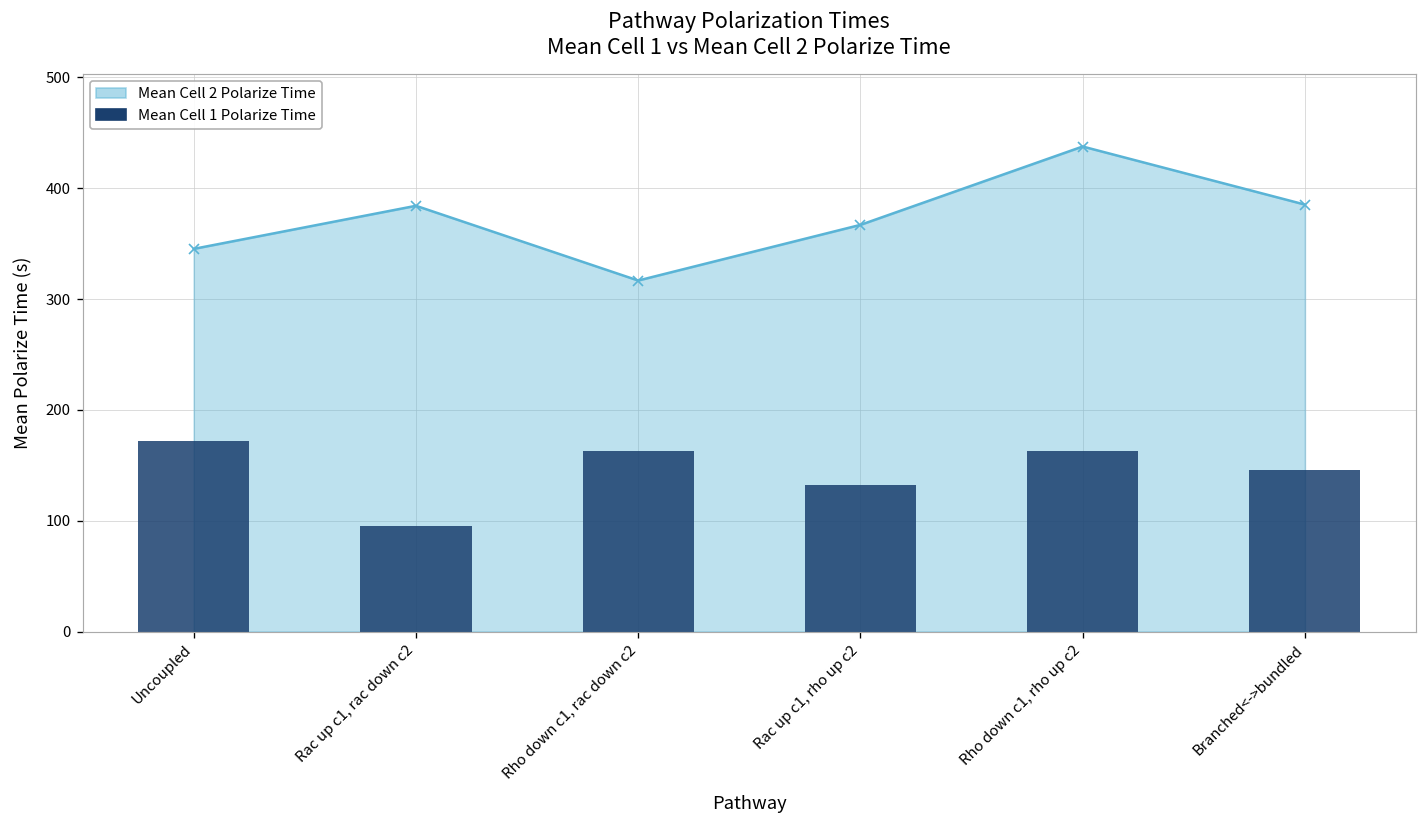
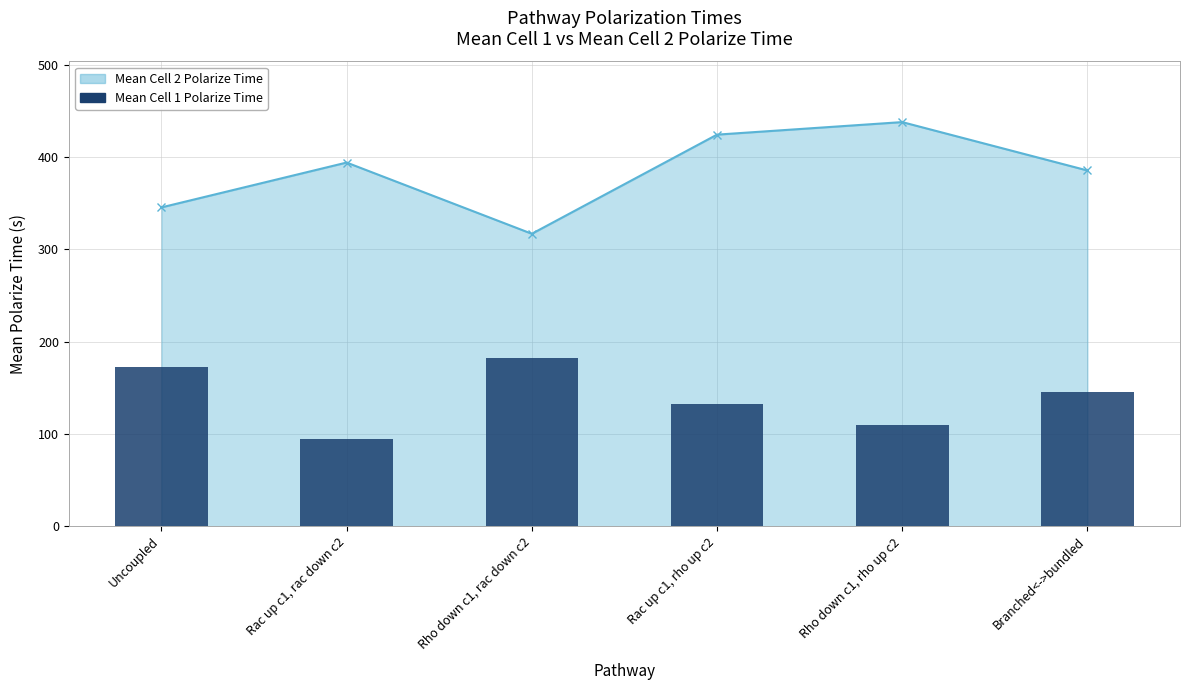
  {
    "Mean Cell 2 Polarize Time": {
      "Uncoupled": 350,
-     "Rac up c1, rac down c2": 380,
+     "Rac up c1, rac down c2": 390,
      "Rho down c1, rac down c2": 320,
-     "Rac up c1, rho up c2": 370,
+     "Rac up c1, rho up c2": 420,
      "Rho down c1, rho up c2": 440,
      "Branched<->bundled": 390
    },
    "Mean Cell 1 Polarize Time": {
      "Uncoupled": 170,
      "Rac up c1, rac down c2": 90,
-     "Rho down c1, rac down c2": 160,
+     "Rho down c1, rac down c2": 180,
      "Rac up c1, rho up c2": 130,
-     "Rho down c1, rho up c2": 160,
+     "Rho down c1, rho up c2": 110,
      "Branched<->bundled": 150
    }
  }
